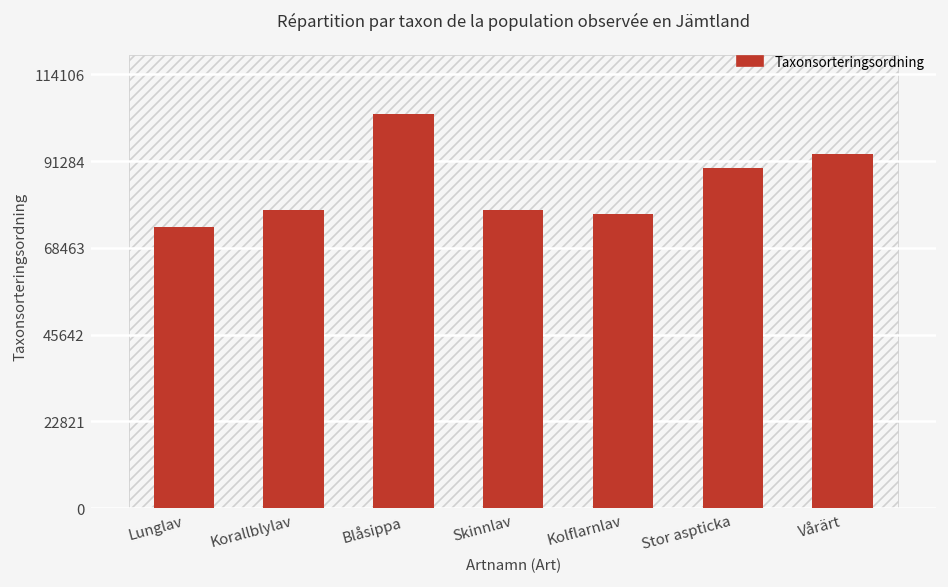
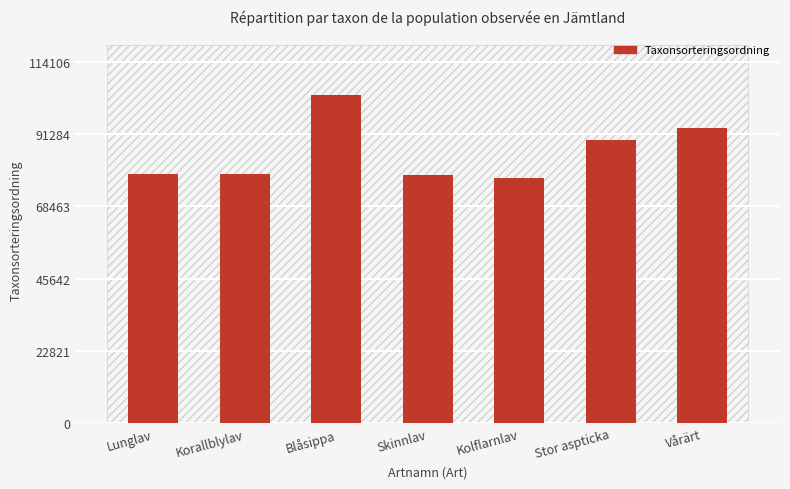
  {
    "Taxonsorteringsordning": {
-     "Lunglav": 74000,
+     "Lunglav": 79000,
      "Korallblylav": 79000,
      "Blåsippa": 104000,
      "Skinnlav": 79000,
      "Kolflarnlav": 77000,
      "Stor aspticka": 89000,
      "Vårärt": 93000
    }
  }
